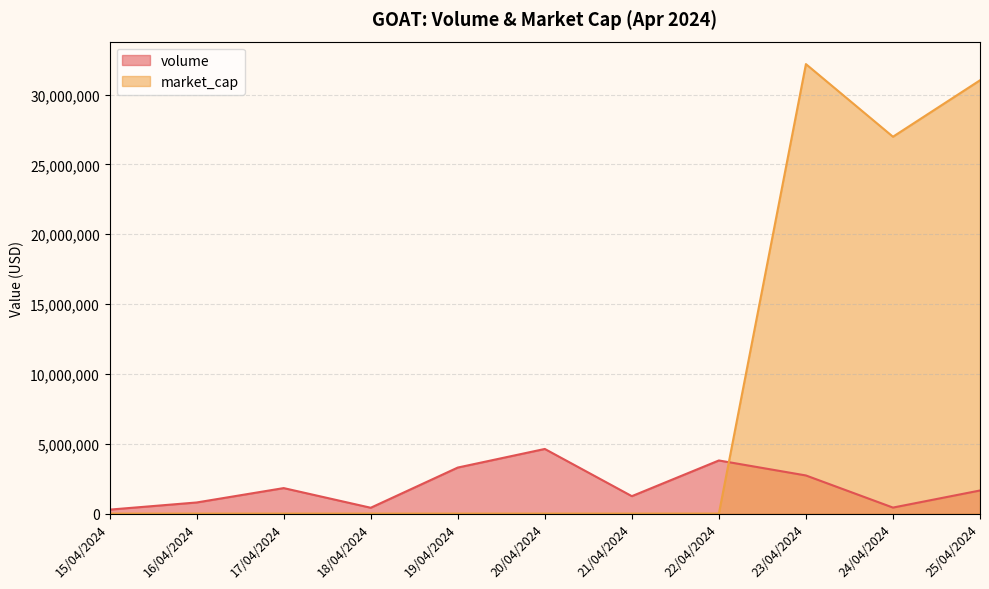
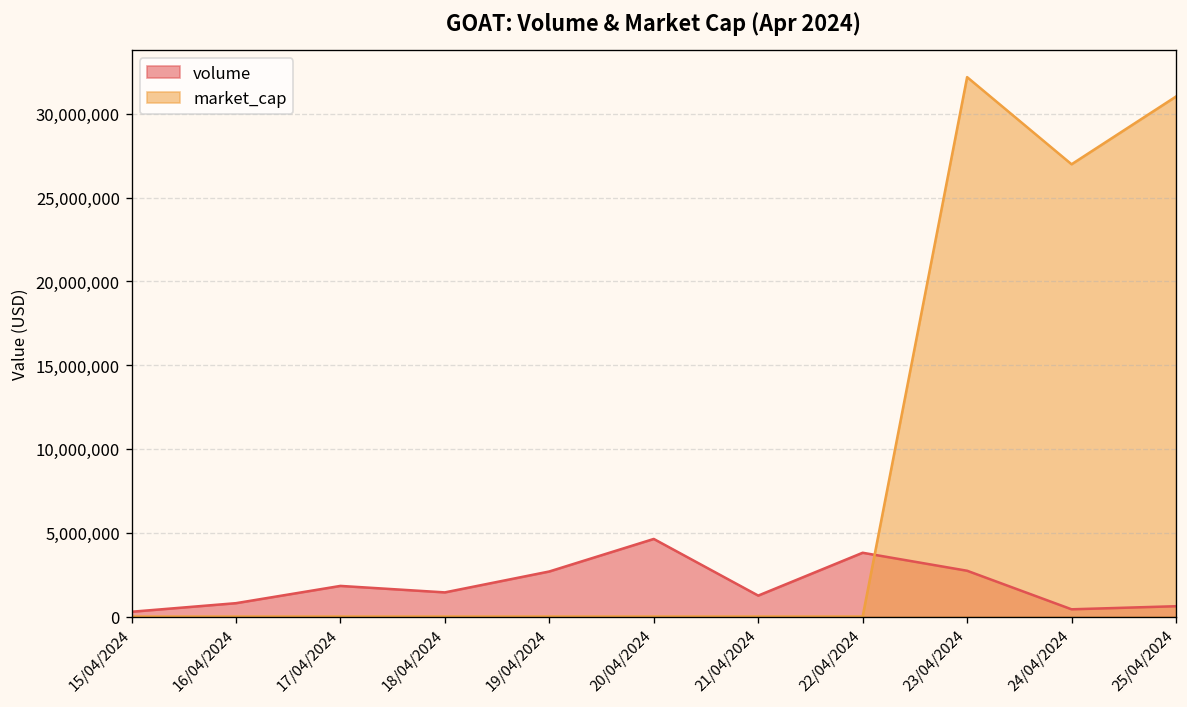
  {
    "volume": {
      "15/04/2024": "300,000",
      "16/04/2024": "800,000",
      "17/04/2024": "1,800,000",
-     "18/04/2024": "400,000",
-     "19/04/2024": "3,300,000",
+     "18/04/2024": "1,400,000",
+     "19/04/2024": "2,700,000",
      "20/04/2024": "4,600,000",
      "21/04/2024": "1,200,000",
      "22/04/2024": "3,800,000",
      "23/04/2024": "2,700,000",
      "24/04/2024": "400,000",
-     "25/04/2024": "1,700,000"
+     "25/04/2024": "600,000"
    },
    "market_cap": {
      "15/04/2024": "0",
      "16/04/2024": "0",
      "17/04/2024": "0",
      "18/04/2024": "0",
      "19/04/2024": "0",
      "20/04/2024": "0",
      "21/04/2024": "0",
      "22/04/2024": "0",
      "23/04/2024": "32,200,000",
      "24/04/2024": "27,000,000",
      "25/04/2024": "31,000,000"
    }
  }
